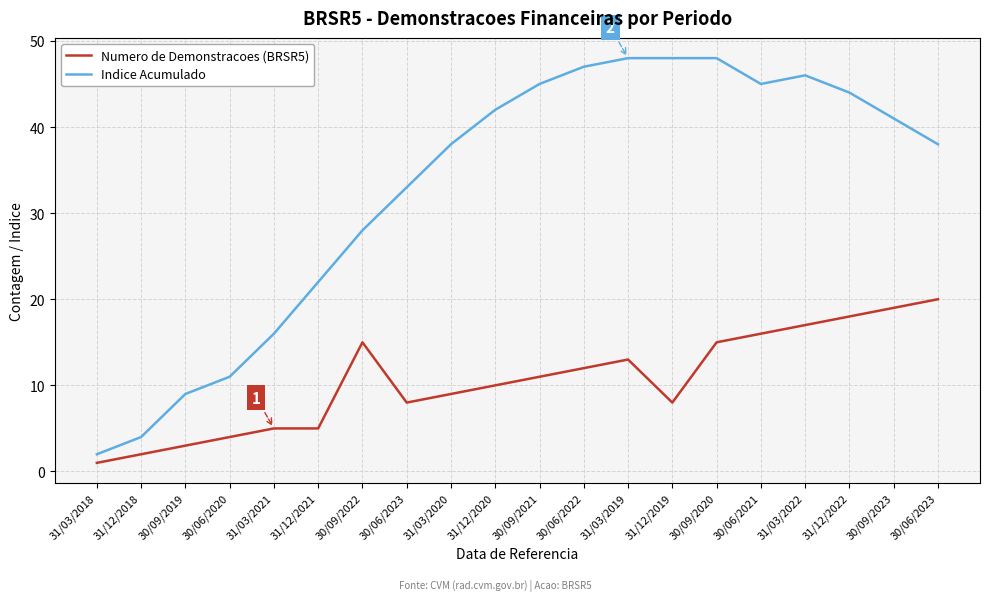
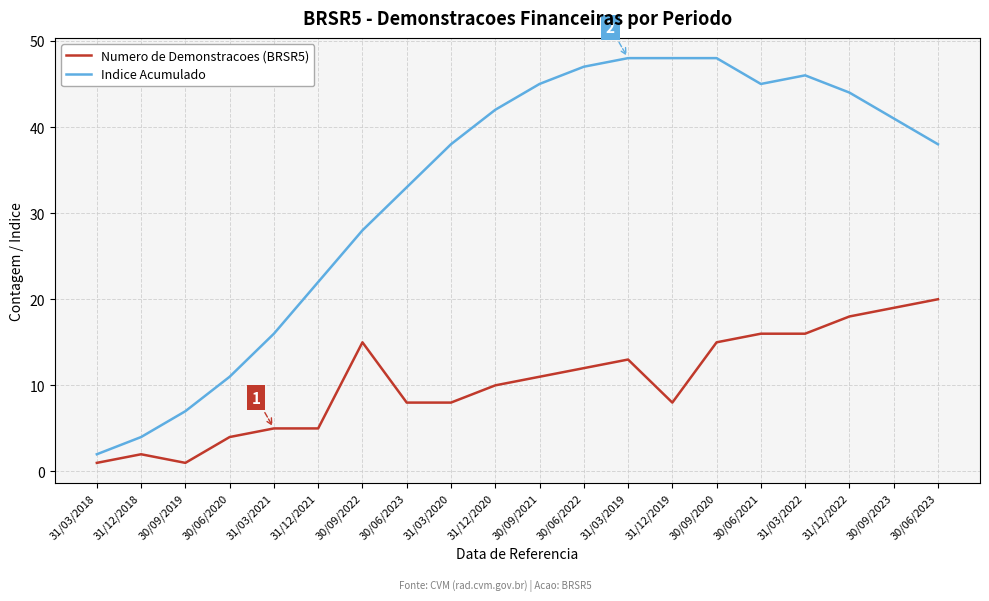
  {
    "Numero de Demonstracoes (BRSR5)": {
      "31/03/2018": 1,
      "31/12/2018": 2,
-     "30/09/2019": 3,
+     "30/09/2019": 1,
      "30/06/2020": 4,
      "31/03/2021": 5,
      "31/12/2021": 5,
      "30/09/2022": 15,
-     "31/03/2020": 9,
+     "31/03/2020": 8,
      "31/12/2020": 10,
      "30/09/2021": 11,
      "30/06/2022": 12,
      "31/03/2019": 13,
      "31/12/2019": 8,
      "30/09/2020": 15,
      "30/06/2021": 16,
-     "31/03/2022": 17,
+     "31/03/2022": 16,
      "31/12/2022": 18,
      "30/09/2023": 19
    },
    "Indice Acumulado": {
      "31/03/2018": 2,
      "31/12/2018": 4,
-     "30/09/2019": 9,
+     "30/09/2019": 7,
      "30/06/2020": 11,
      "31/03/2021": 16,
      "31/12/2021": 22,
      "30/09/2022": 28,
      "31/03/2020": 38,
      "31/12/2020": 42,
      "30/09/2021": 45,
      "30/06/2022": 47,
      "31/12/2019": 48,
      "30/09/2020": 48,
      "30/06/2021": 45,
      "31/03/2022": 46,
      "31/12/2022": 44,
      "30/09/2023": 41
    }
  }
